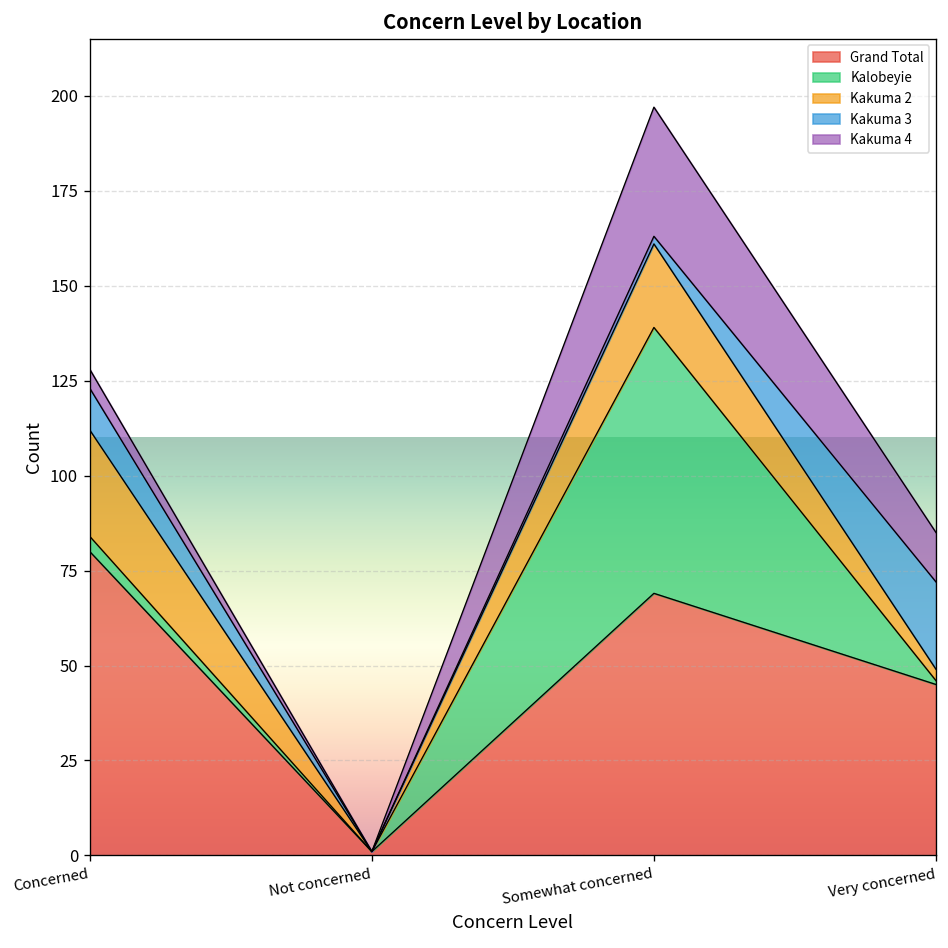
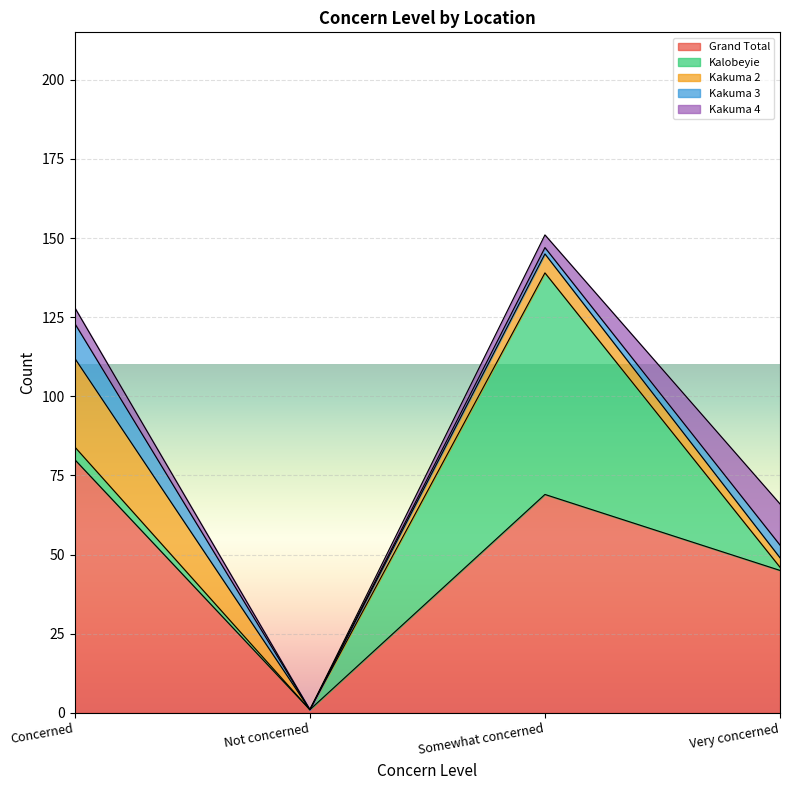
  {
    "Grand Total": {
      "Concerned": 80,
      "Somewhat concerned": 69,
      "Very concerned": 45
    },
    "Kalobeyie": {
      "Concerned": 4,
      "Somewhat concerned": 70,
      "Very concerned": 1
    },
    "Kakuma 2": {
      "Concerned": 28,
-     "Somewhat concerned": 22,
+     "Somewhat concerned": 6,
      "Very concerned": 3
    },
    "Kakuma 3": {
      "Concerned": 11,
      "Somewhat concerned": 2,
-     "Very concerned": 23
+     "Very concerned": 4
    },
    "Kakuma 4": {
      "Concerned": 5,
-     "Somewhat concerned": 34,
+     "Somewhat concerned": 4,
      "Very concerned": 13
    }
  }
